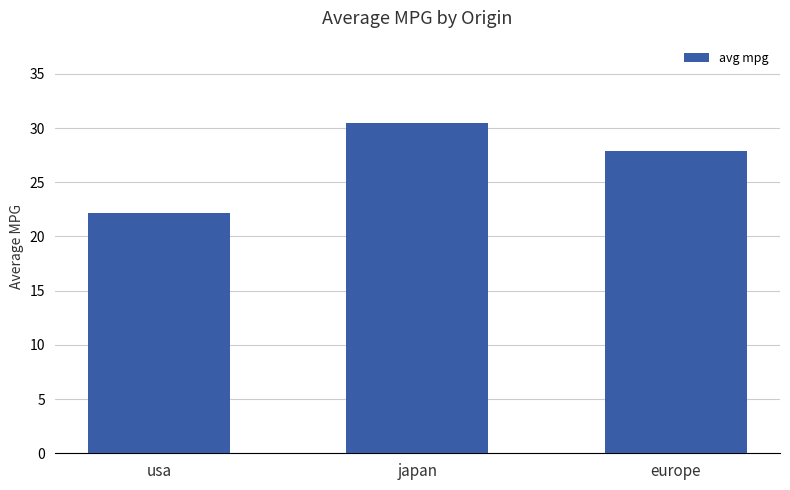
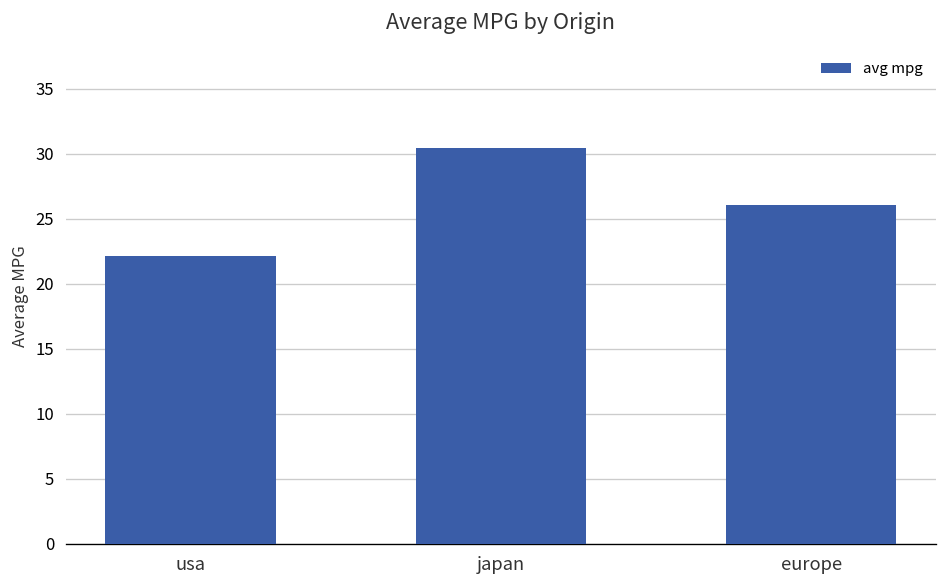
  {
    "usa": 22.2,
    "japan": 30.5,
-   "europe": 27.9
+   "europe": 26.0
  }
